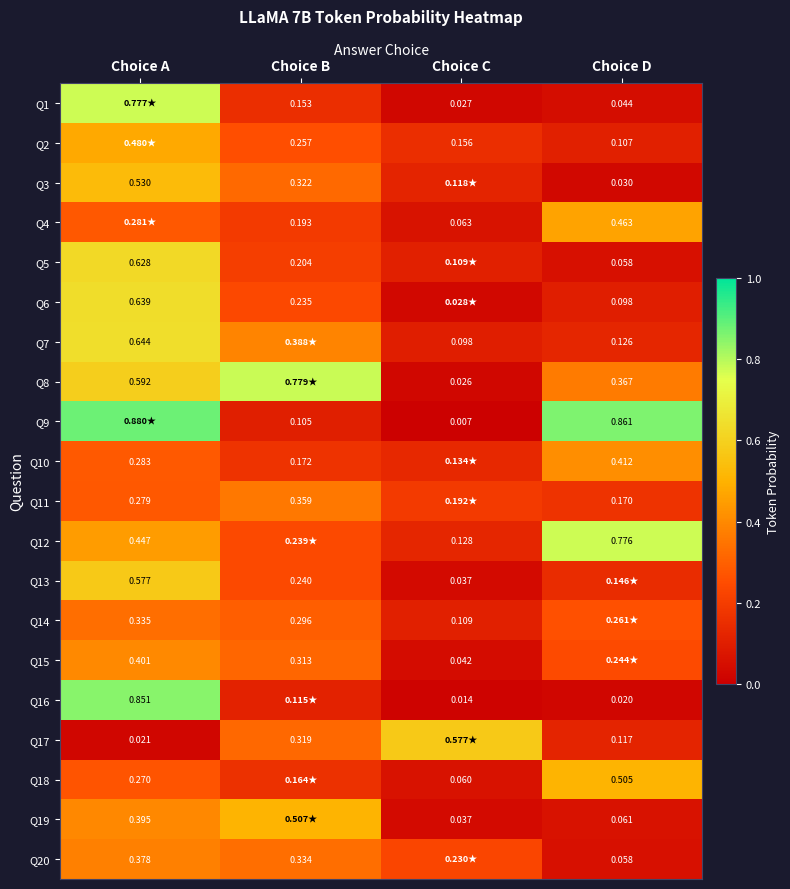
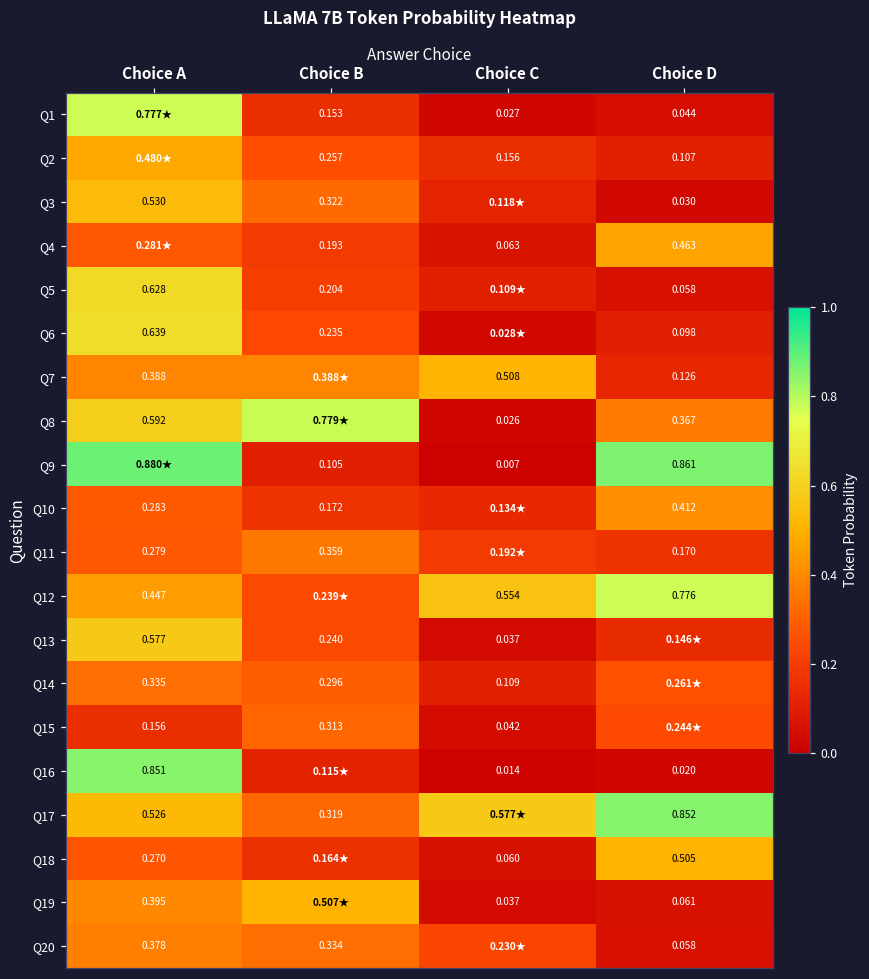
  {
    "Q1": {
      "Choice A": "0.777★",
      "Choice B": "0.153",
      "Choice C": "0.027",
      "Choice D": "0.044"
    },
    "Q2": {
      "Choice A": "0.480★",
      "Choice B": "0.257",
      "Choice C": "0.156",
      "Choice D": "0.107"
    },
    "Q3": {
      "Choice A": "0.530",
      "Choice B": "0.322",
      "Choice C": "0.118★",
      "Choice D": "0.030"
    },
    "Q4": {
      "Choice A": "0.281★",
      "Choice B": "0.193",
      "Choice C": "0.063",
      "Choice D": "0.463"
    },
    "Q5": {
      "Choice A": "0.628",
      "Choice B": "0.204",
      "Choice C": "0.109★",
      "Choice D": "0.058"
    },
    "Q6": {
      "Choice A": "0.639",
      "Choice B": "0.235",
      "Choice C": "0.028★",
      "Choice D": "0.098"
    },
    "Q7": {
-     "Choice A": "0.644",
+     "Choice A": "0.388",
      "Choice B": "0.388★",
-     "Choice C": "0.098",
+     "Choice C": "0.508",
      "Choice D": "0.126"
    },
    "Q8": {
      "Choice A": "0.592",
      "Choice B": "0.779★",
      "Choice C": "0.026",
      "Choice D": "0.367"
    },
    "Q9": {
      "Choice A": "0.880★",
      "Choice B": "0.105",
      "Choice C": "0.007",
      "Choice D": "0.861"
    },
    "Q10": {
      "Choice A": "0.283",
      "Choice B": "0.172",
      "Choice C": "0.134★",
      "Choice D": "0.412"
    },
    "Q11": {
      "Choice A": "0.279",
      "Choice B": "0.359",
      "Choice C": "0.192★",
      "Choice D": "0.170"
    },
    "Q12": {
      "Choice A": "0.447",
      "Choice B": "0.239★",
-     "Choice C": "0.128",
+     "Choice C": "0.554",
      "Choice D": "0.776"
    },
    "Q13": {
      "Choice A": "0.577",
      "Choice B": "0.240",
      "Choice C": "0.037",
      "Choice D": "0.146★"
    },
    "Q14": {
      "Choice A": "0.335",
      "Choice B": "0.296",
      "Choice C": "0.109",
      "Choice D": "0.261★"
    },
    "Q15": {
-     "Choice A": "0.401",
+     "Choice A": "0.156",
      "Choice B": "0.313",
      "Choice C": "0.042",
      "Choice D": "0.244★"
    },
    "Q16": {
      "Choice A": "0.851",
      "Choice B": "0.115★",
      "Choice C": "0.014",
      "Choice D": "0.020"
    },
    "Q17": {
-     "Choice A": "0.021",
+     "Choice A": "0.526",
      "Choice B": "0.319",
      "Choice C": "0.577★",
-     "Choice D": "0.117"
+     "Choice D": "0.852"
    },
    "Q18": {
      "Choice A": "0.270",
      "Choice B": "0.164★",
      "Choice C": "0.060",
      "Choice D": "0.505"
    },
    "Q19": {
      "Choice A": "0.395",
      "Choice B": "0.507★",
      "Choice C": "0.037",
      "Choice D": "0.061"
    },
    "Q20": {
      "Choice A": "0.378",
      "Choice B": "0.334",
      "Choice C": "0.230★",
      "Choice D": "0.058"
    }
  }
